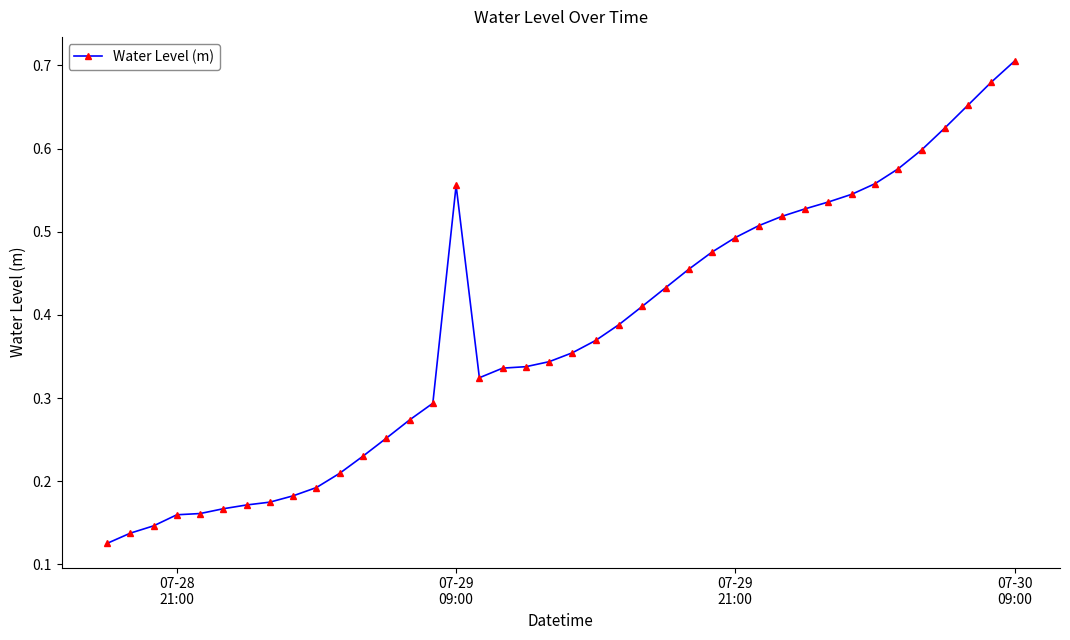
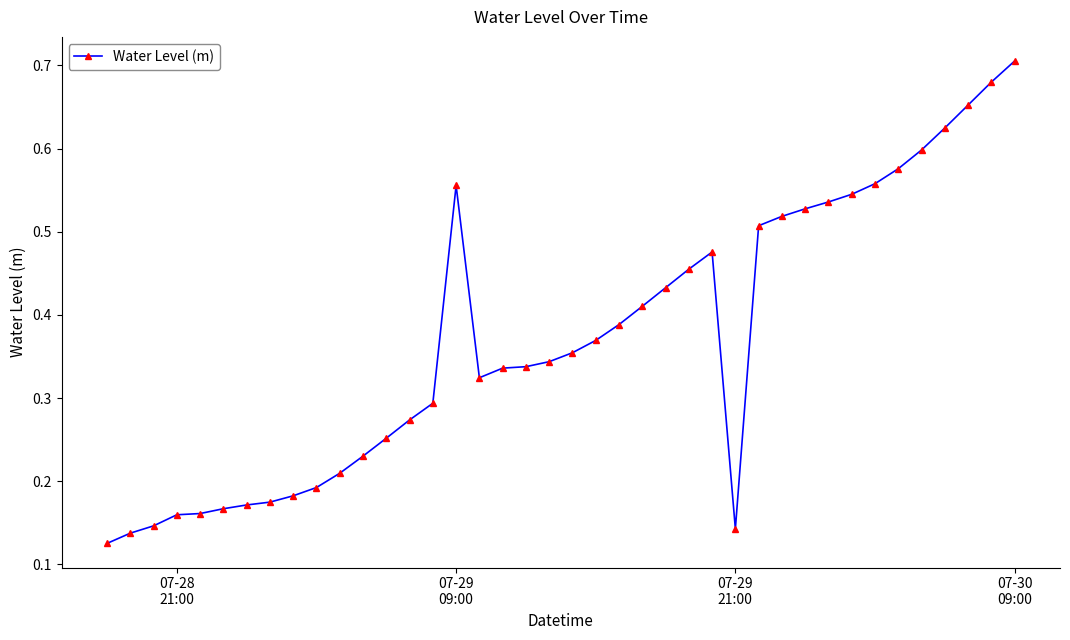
  {
    "07-28 21:00": 0.16,
    "07-29 09:00": 0.56,
-   "07-29 21:00": 0.49,
+   "07-29 21:00": 0.14,
    "07-30 09:00": 0.71
  }
